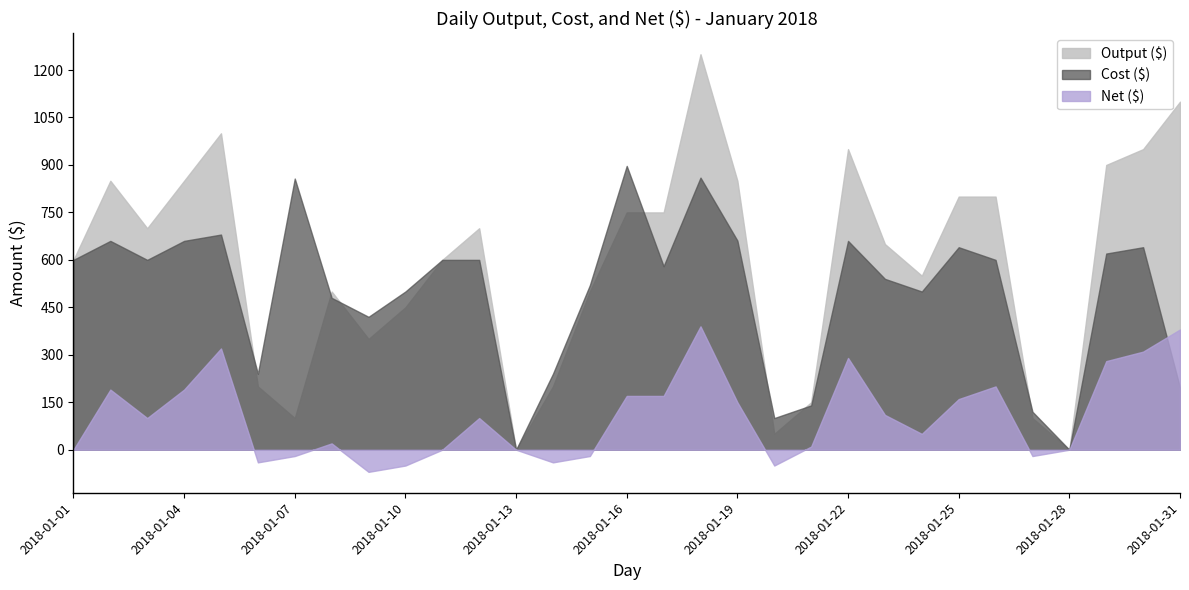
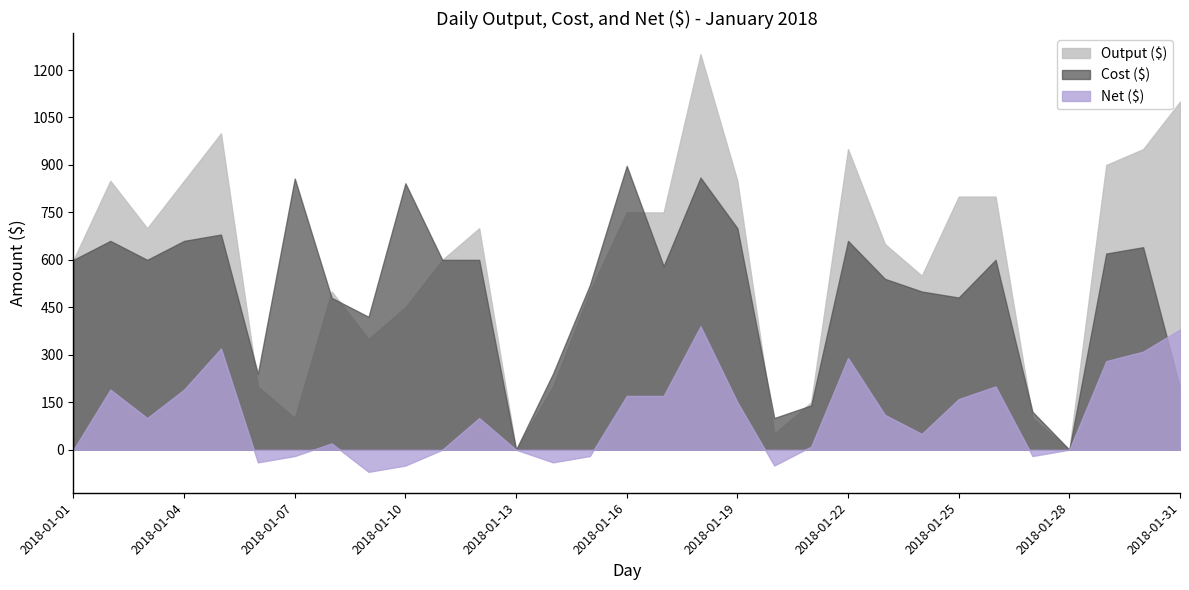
  {
    "Cost ($)": {
      "2018-01-04": 660,
      "2018-01-07": 860,
-     "2018-01-10": 500,
+     "2018-01-10": 840,
      "2018-01-16": 900,
-     "2018-01-19": 660,
+     "2018-01-19": 700,
      "2018-01-22": 660,
-     "2018-01-25": 640,
+     "2018-01-25": 480,
      "2018-01-31": 200
    }
  }
